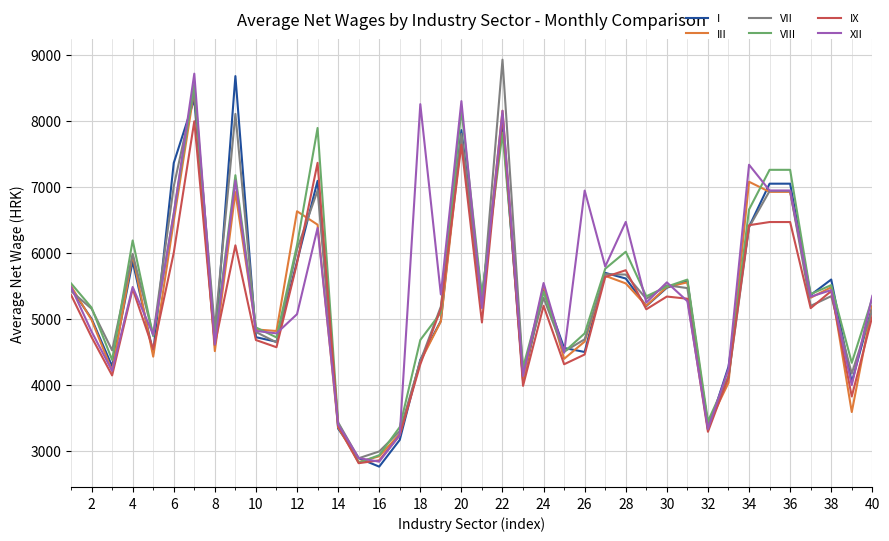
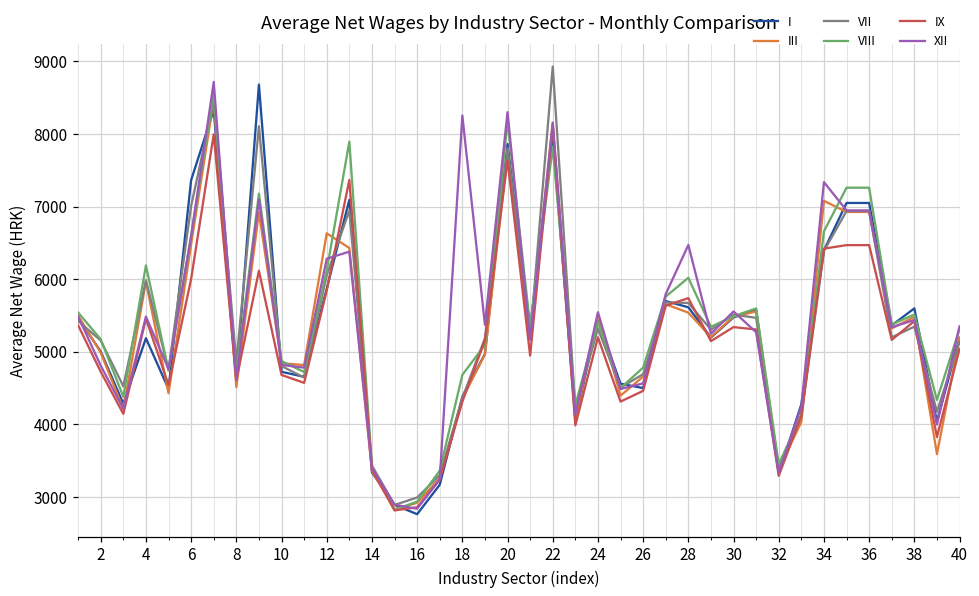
  {
    "I": {
-     "4": 5900,
+     "4": 5200,
      "6": 7400,
      "10": 4700,
      "16": 2800,
      "20": 7900,
      "22": 8000,
      "28": 5600,
      "36": 7100,
      "38": 5600
    },
    "XII": {
      "2": 4800,
-     "12": 5100,
+     "12": 6300,
      "18": 8300,
      "20": 8300,
-     "26": 6900,
+     "26": 4600,
      "28": 6500,
      "30": 5600,
      "34": 7300
    }
  }
